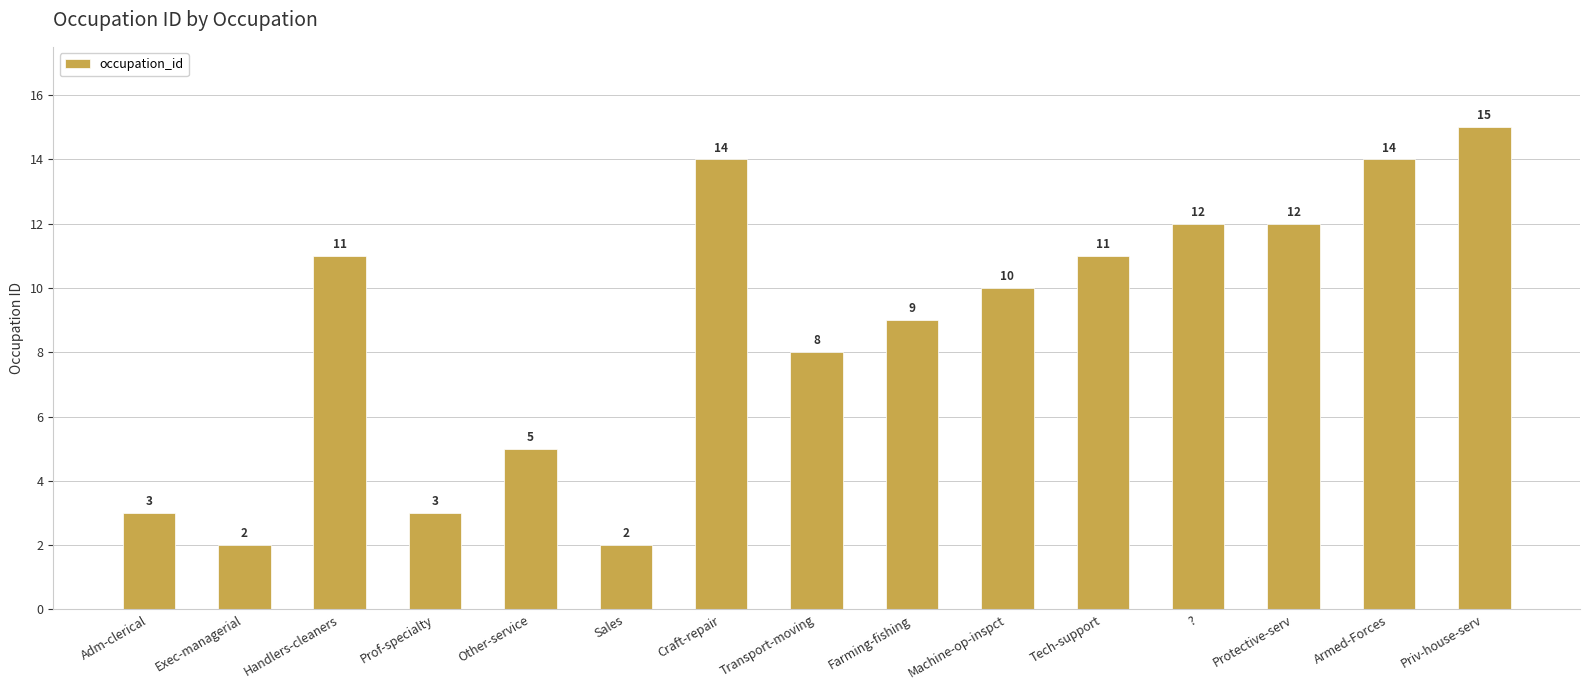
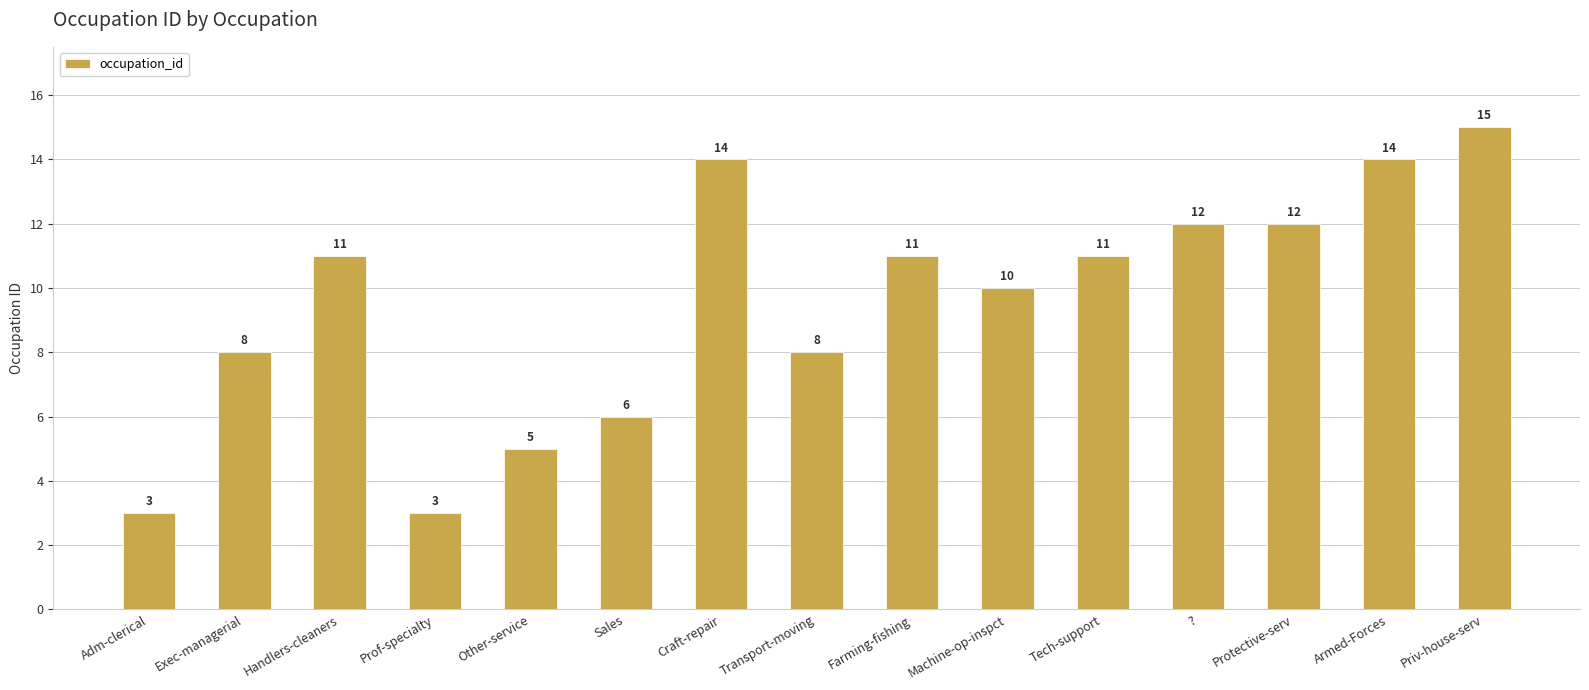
  {
    "Adm-clerical": 3,
-   "Exec-managerial": 2,
+   "Exec-managerial": 8,
    "Handlers-cleaners": 11,
    "Prof-specialty": 3,
    "Other-service": 5,
-   "Sales": 2,
+   "Sales": 6,
    "Craft-repair": 14,
    "Transport-moving": 8,
-   "Farming-fishing": 9,
+   "Farming-fishing": 11,
    "Machine-op-inspct": 10,
    "Tech-support": 11,
    "?": 12,
    "Protective-serv": 12,
    "Armed-Forces": 14,
    "Priv-house-serv": 15
  }
